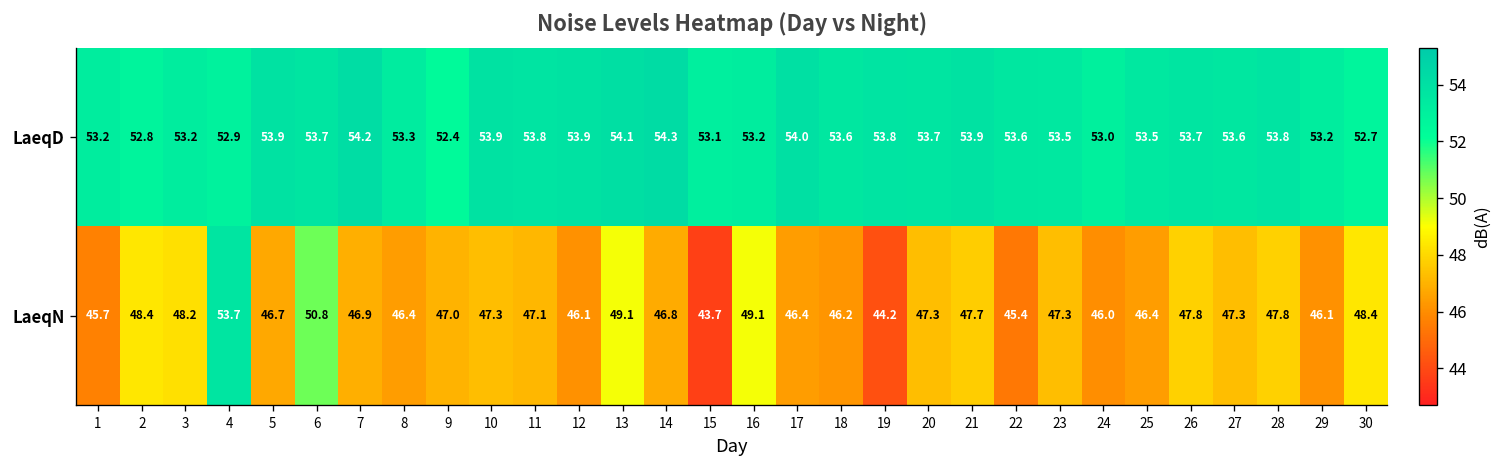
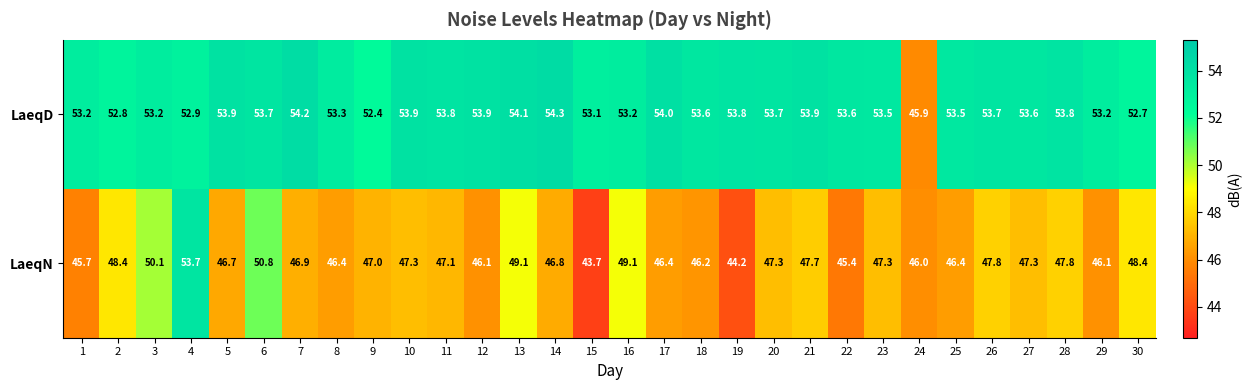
  {
    "LaeqD": {
      "1": 53.2,
      "2": 52.8,
      "3": 53.2,
      "4": 52.9,
      "5": 53.9,
      "6": 53.7,
      "7": 54.2,
      "8": 53.3,
      "9": 52.4,
      "10": 53.9,
      "11": 53.8,
      "12": 53.9,
      "13": 54.1,
      "14": 54.3,
      "15": 53.1,
      "16": 53.2,
      "17": 54.0,
      "18": 53.6,
      "19": 53.8,
      "20": 53.7,
      "21": 53.9,
      "22": 53.6,
      "23": 53.5,
-     "24": 53.0,
+     "24": 45.9,
      "25": 53.5,
      "26": 53.7,
      "27": 53.6,
      "28": 53.8,
      "29": 53.2,
      "30": 52.7
    },
    "LaeqN": {
      "1": 45.7,
      "2": 48.4,
-     "3": 48.2,
+     "3": 50.1,
      "4": 53.7,
      "5": 46.7,
      "6": 50.8,
      "7": 46.9,
      "8": 46.4,
      "9": 47.0,
      "10": 47.3,
      "11": 47.1,
      "12": 46.1,
      "13": 49.1,
      "14": 46.8,
      "15": 43.7,
      "16": 49.1,
      "17": 46.4,
      "18": 46.2,
      "19": 44.2,
      "20": 47.3,
      "21": 47.7,
      "22": 45.4,
      "23": 47.3,
      "24": 46.0,
      "25": 46.4,
      "26": 47.8,
      "27": 47.3,
      "28": 47.8,
      "29": 46.1,
      "30": 48.4
    }
  }
